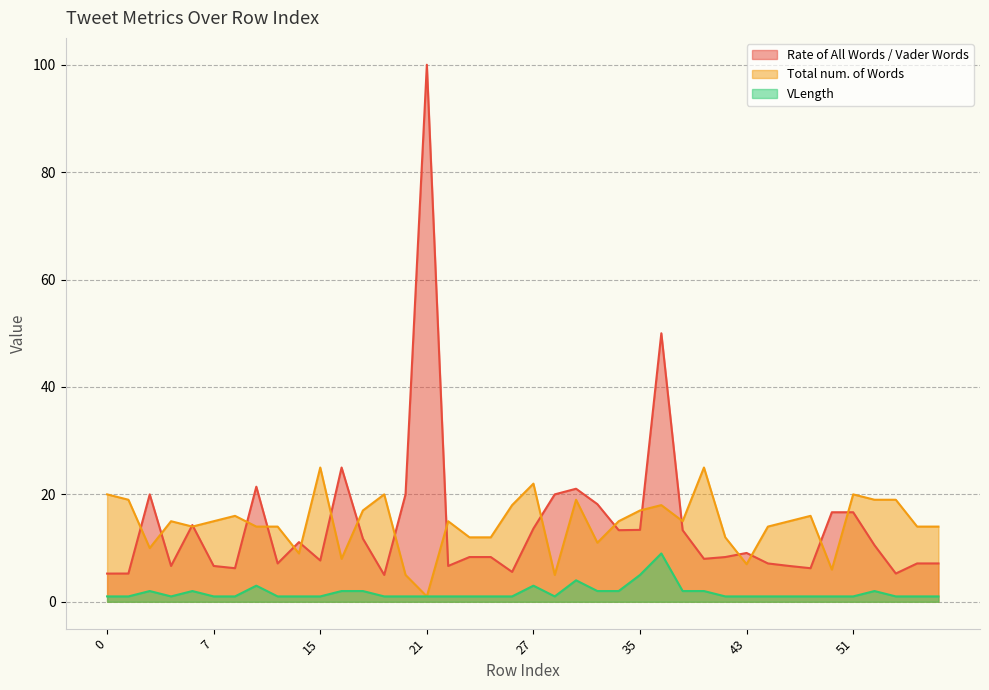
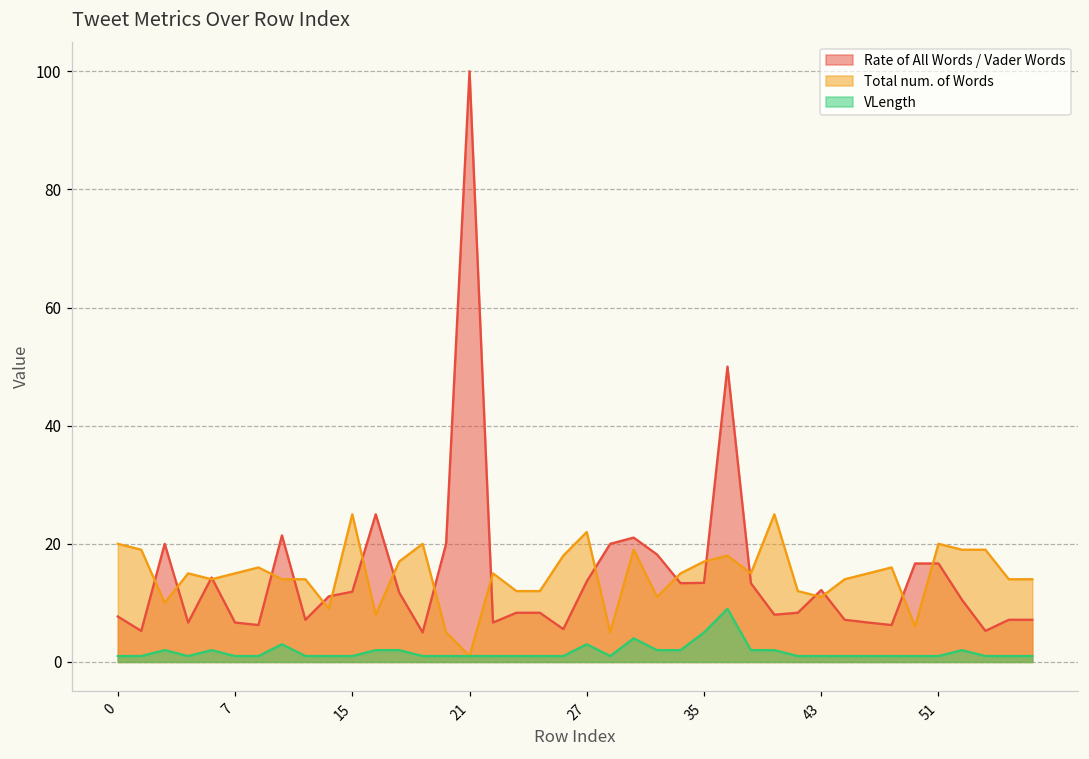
  {
    "Rate of All Words / Vader Words": {
-     "0": 5,
-     "15": 8,
+     "0": 8,
+     "15": 12,
      "35": 13,
-     "43": 9,
+     "43": 12,
      "51": 17
    },
    "Total num. of Words": {
      "0": 20,
      "15": 25,
      "35": 17,
-     "43": 7,
+     "43": 11,
      "51": 20
    },
    "VLength": {
      "0": 1,
      "15": 1,
      "35": 5,
      "43": 1,
      "51": 1
    }
  }
